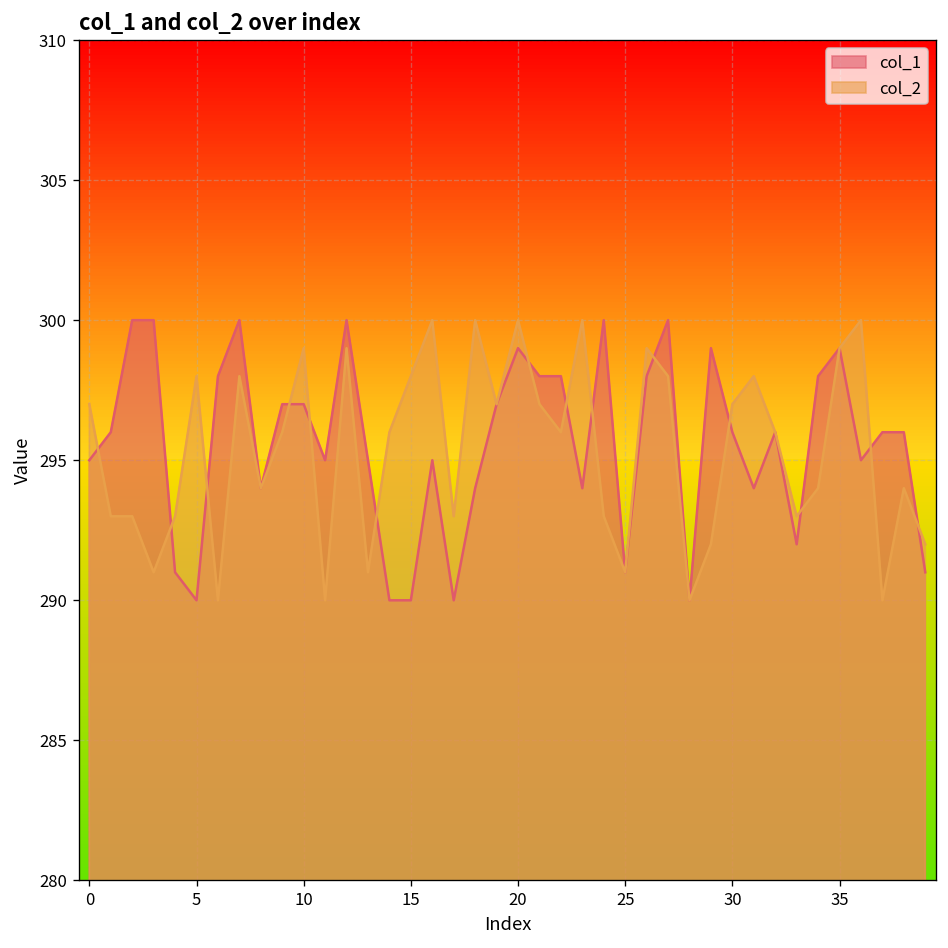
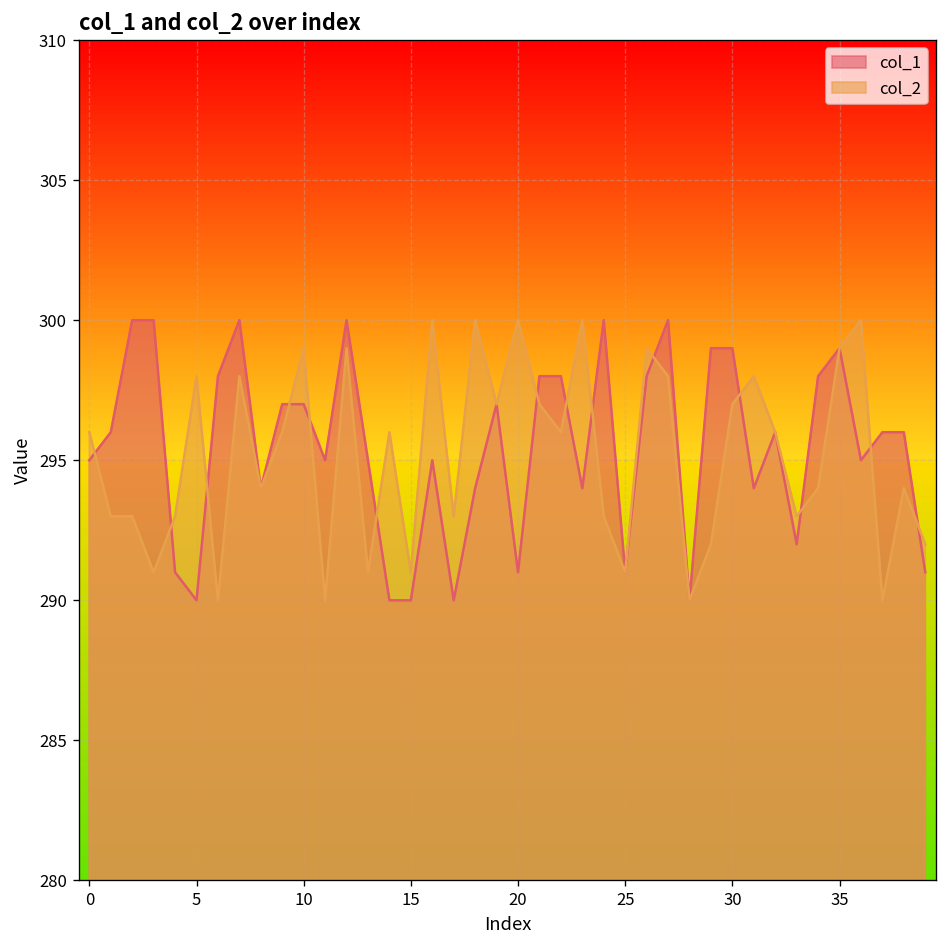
  {
    "col_1": {
      "0": 295,
      "5": 290,
      "10": 297,
      "15": 290,
-     "20": 299,
-     "30": 296
+     "20": 291,
+     "30": 299
    },
    "col_2": {
-     "0": 297,
+     "0": 296,
      "5": 298,
      "10": 299,
-     "15": 298,
+     "15": 291,
      "20": 300,
      "30": 297
    }
  }
